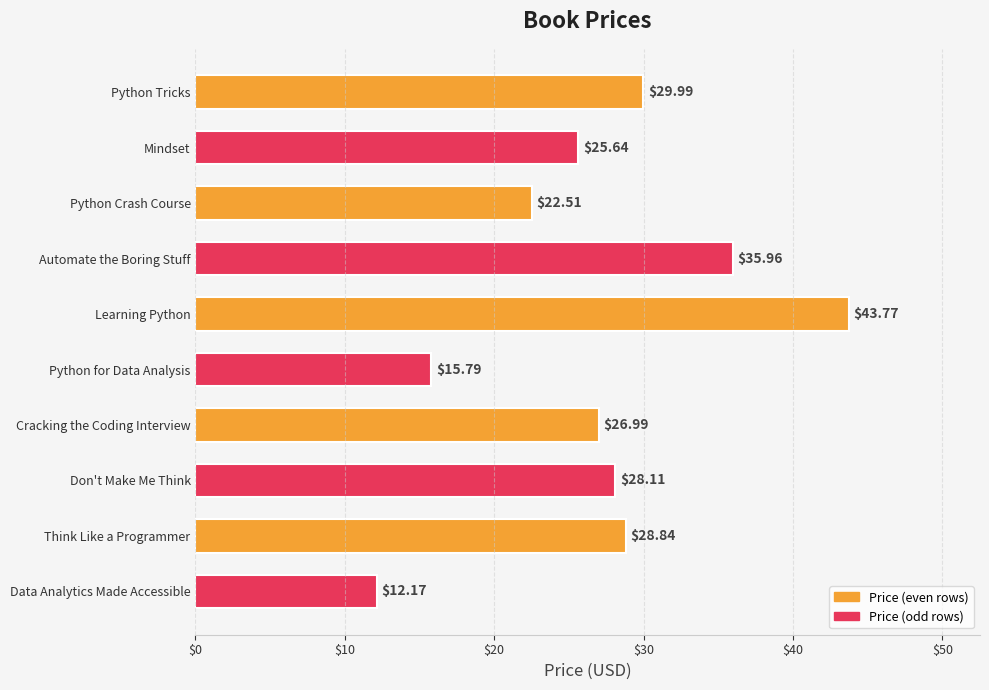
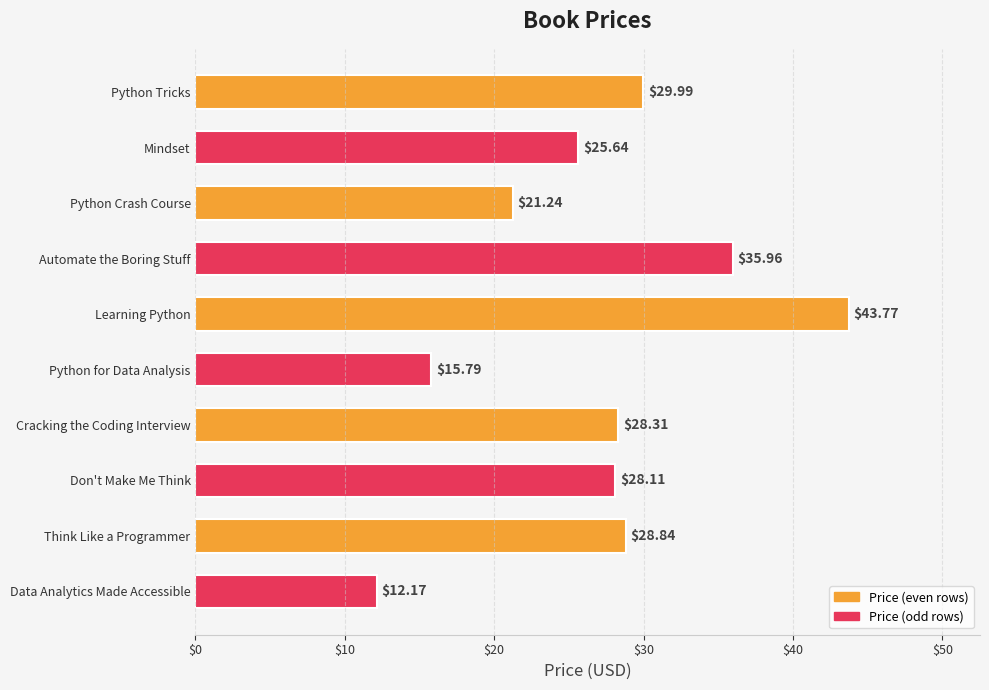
  {
    "Python Tricks": "$29.99",
    "Mindset": "$25.64",
-   "Python Crash Course": "$22.51",
+   "Python Crash Course": "$21.24",
    "Automate the Boring Stuff": "$35.96",
    "Learning Python": "$43.77",
    "Python for Data Analysis": "$15.79",
-   "Cracking the Coding Interview": "$26.99",
+   "Cracking the Coding Interview": "$28.31",
    "Don't Make Me Think": "$28.11",
    "Think Like a Programmer": "$28.84",
    "Data Analytics Made Accessible": "$12.17"
  }
